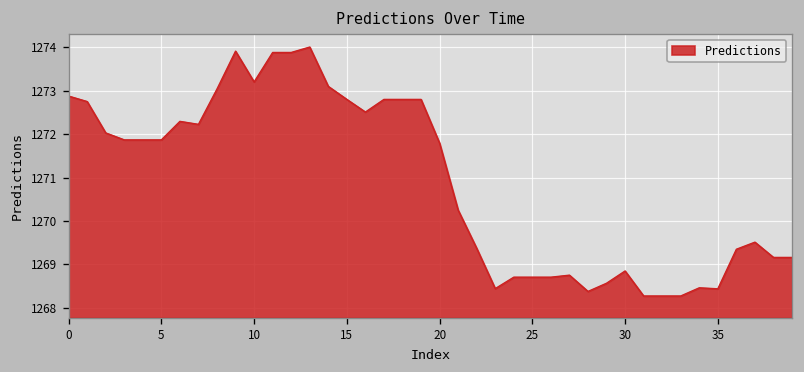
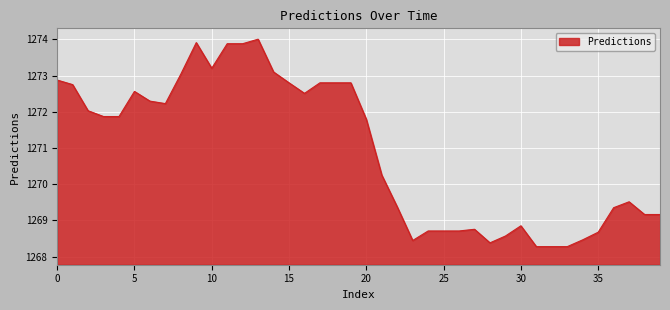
  {
    "0": 1272.9,
-   "5": 1271.9,
+   "5": 1272.6,
    "10": 1273.2,
    "15": 1272.8,
    "20": 1271.8,
    "25": 1268.7,
    "30": 1268.8,
-   "35": 1268.4
+   "35": 1268.7
  }
